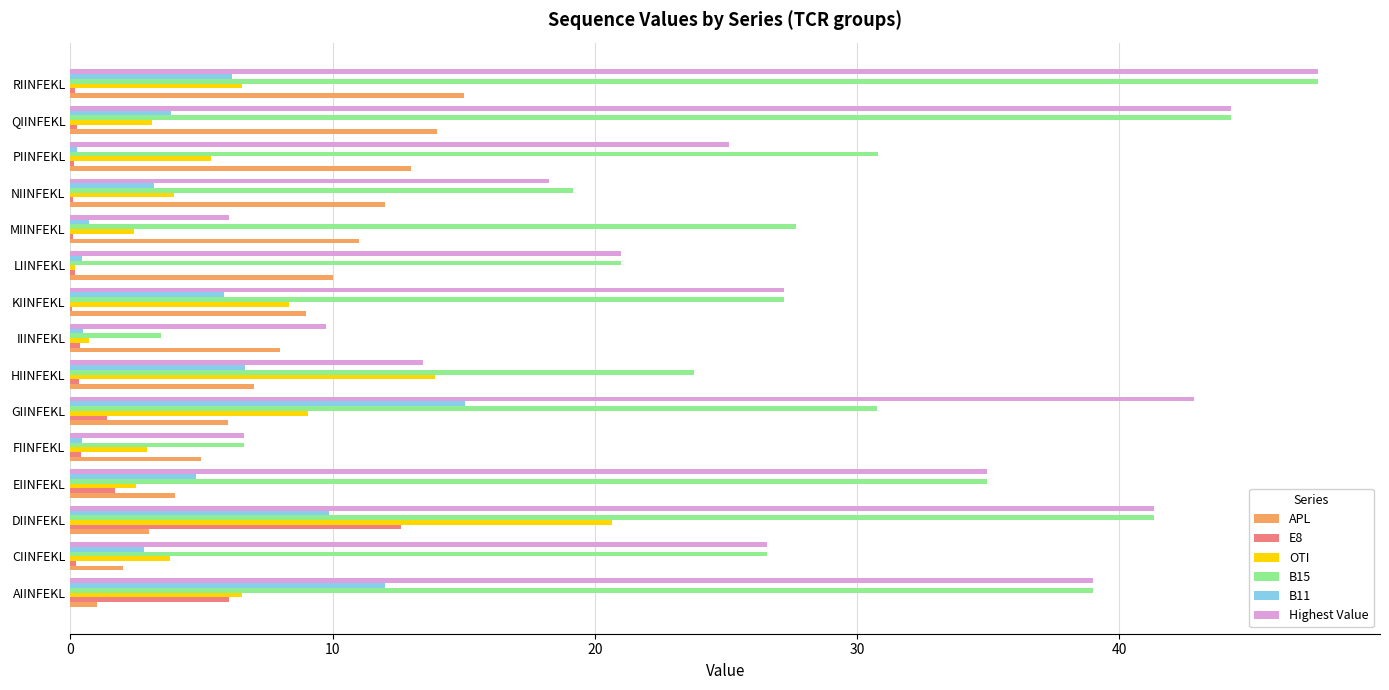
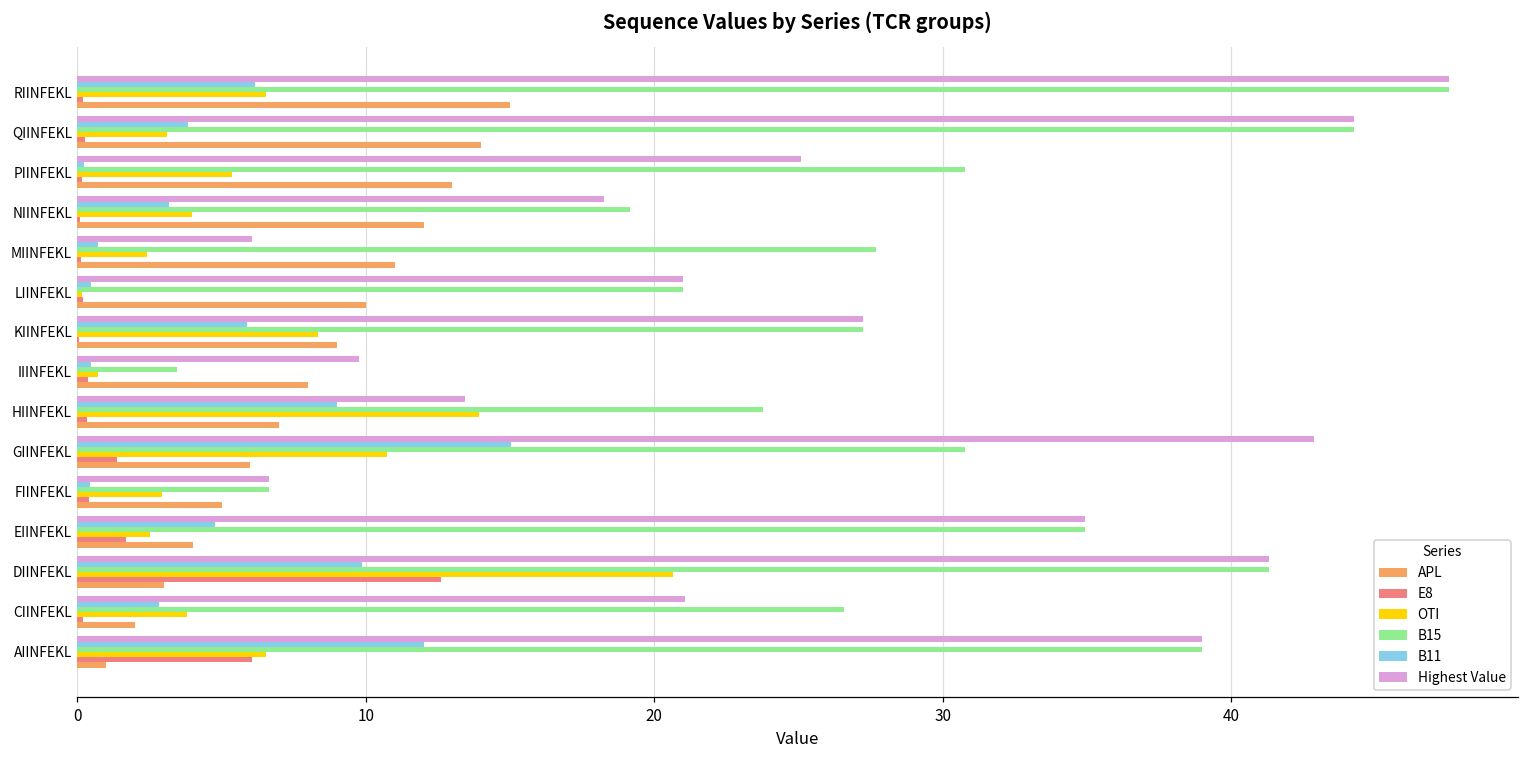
  {
    "OTI": {
      "RIINFEKL": 6.6,
      "QIINFEKL": 3.1,
      "PIINFEKL": 5.4,
      "NIINFEKL": 4.0,
      "MIINFEKL": 2.4,
      "LIINFEKL": 0.2,
      "KIINFEKL": 8.3,
      "IIINFEKL": 0.7,
      "HIINFEKL": 13.9,
-     "GIINFEKL": 9.1,
+     "GIINFEKL": 10.7,
      "FIINFEKL": 2.9,
      "EIINFEKL": 2.5,
      "DIINFEKL": 20.7,
      "CIINFEKL": 3.8,
      "AIINFEKL": 6.5
    },
    "B15": {
      "RIINFEKL": 47.6,
      "QIINFEKL": 44.3,
      "PIINFEKL": 30.8,
      "NIINFEKL": 19.2,
      "MIINFEKL": 27.7,
      "LIINFEKL": 21.0,
      "KIINFEKL": 27.2,
      "IIINFEKL": 3.4,
      "HIINFEKL": 23.8,
      "GIINFEKL": 30.8,
      "FIINFEKL": 6.6,
      "EIINFEKL": 34.9,
      "DIINFEKL": 41.3,
      "CIINFEKL": 26.6,
      "AIINFEKL": 39.0
    },
    "B11": {
      "RIINFEKL": 6.2,
      "QIINFEKL": 3.8,
      "PIINFEKL": 0.2,
      "NIINFEKL": 3.2,
      "MIINFEKL": 0.7,
      "LIINFEKL": 0.5,
      "KIINFEKL": 5.9,
      "IIINFEKL": 0.5,
-     "HIINFEKL": 6.7,
+     "HIINFEKL": 9.0,
      "GIINFEKL": 15.0,
      "FIINFEKL": 0.4,
      "EIINFEKL": 4.8,
      "DIINFEKL": 9.9,
      "CIINFEKL": 2.8,
      "AIINFEKL": 12.0
    },
    "Highest Value": {
      "RIINFEKL": 47.6,
      "QIINFEKL": 44.3,
      "PIINFEKL": 25.1,
      "NIINFEKL": 18.2,
      "MIINFEKL": 6.1,
      "LIINFEKL": 21.0,
      "KIINFEKL": 27.2,
      "IIINFEKL": 9.8,
      "HIINFEKL": 13.4,
      "GIINFEKL": 42.9,
      "FIINFEKL": 6.6,
      "EIINFEKL": 34.9,
      "DIINFEKL": 41.3,
-     "CIINFEKL": 26.6,
+     "CIINFEKL": 21.1,
      "AIINFEKL": 39.0
    }
  }
